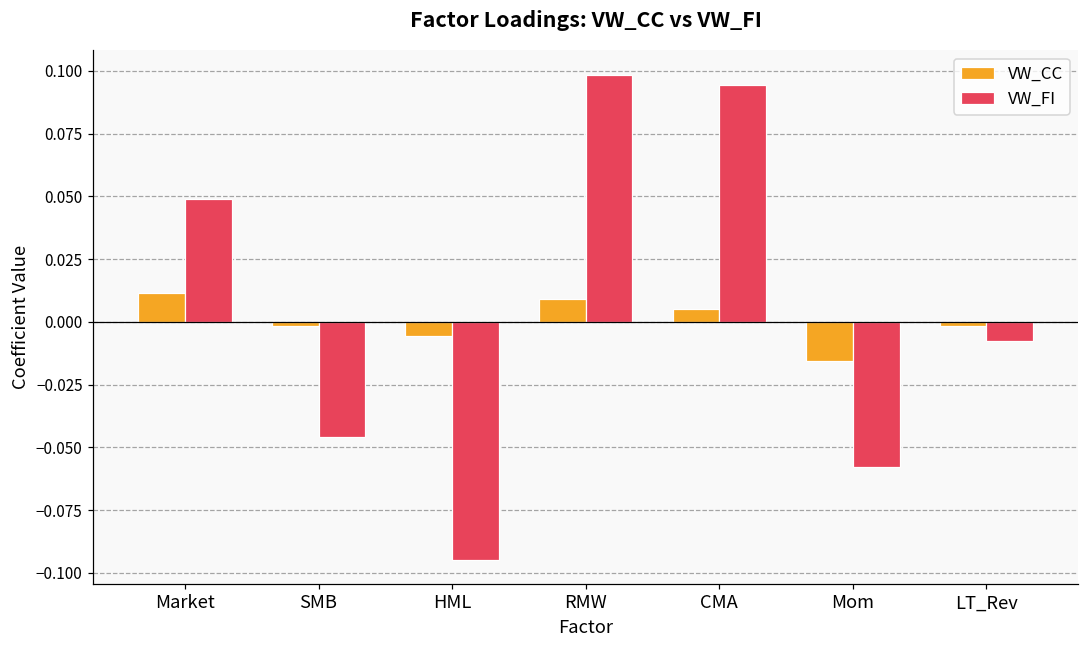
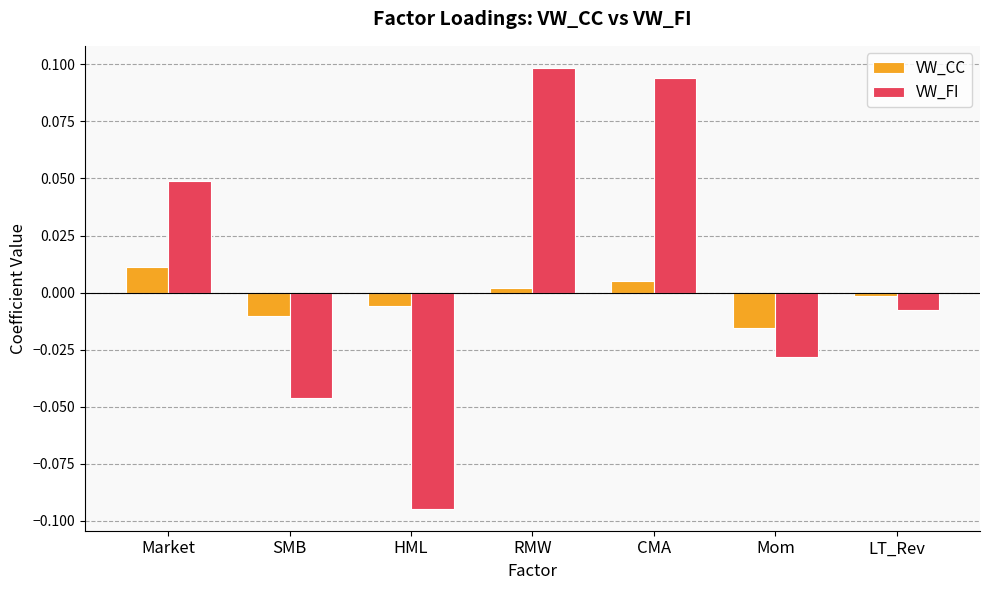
  {
    "VW_CC": {
      "Market": 0.011,
-     "SMB": -0.002,
+     "SMB": -0.010,
      "HML": -0.006,
-     "RMW": 0.009,
+     "RMW": 0.002,
      "CMA": 0.005,
      "Mom": -0.016,
      "LT_Rev": -0.002
    },
    "VW_FI": {
      "Market": 0.049,
      "SMB": -0.046,
      "HML": -0.095,
      "RMW": 0.098,
      "CMA": 0.094,
-     "Mom": -0.058,
+     "Mom": -0.028,
      "LT_Rev": -0.008
    }
  }
